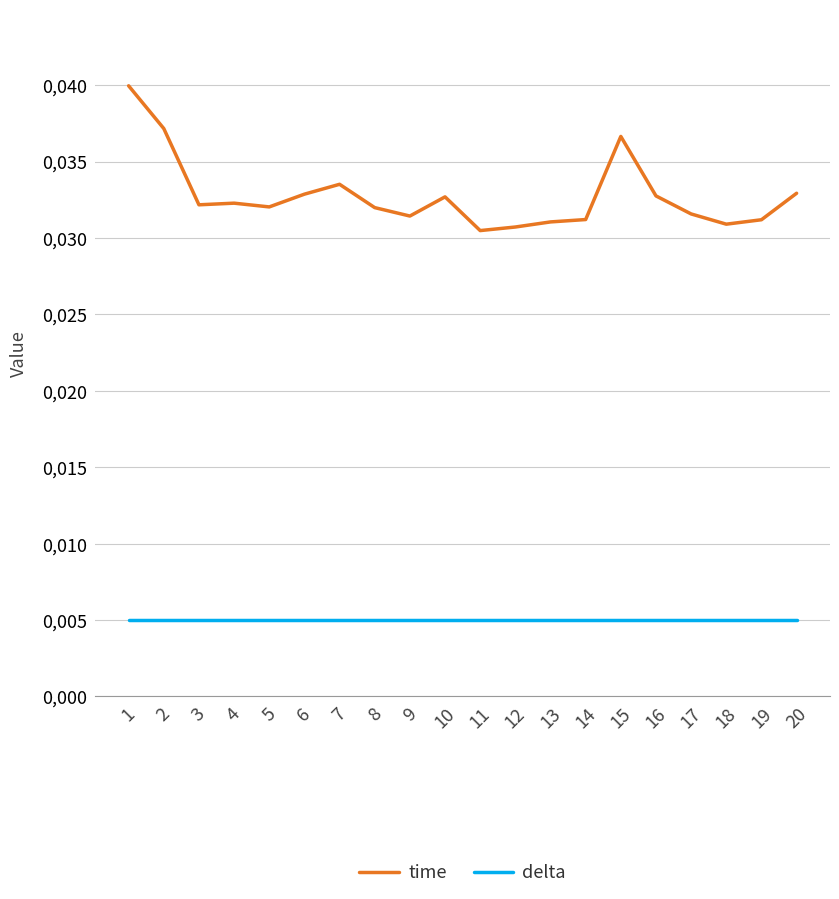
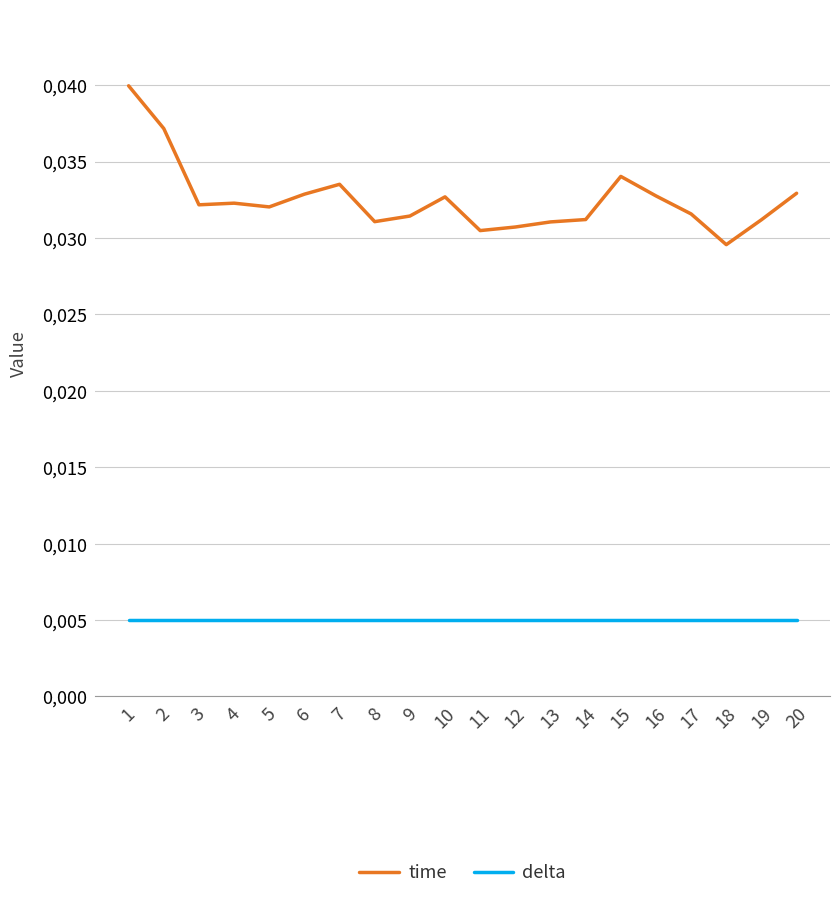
  {
    "time": {
      "1": 40.0,
      "2": 37.2,
      "3": 32.2,
      "4": 32.3,
      "5": 32.0,
      "6": 32.9,
      "7": 33.5,
-     "8": 32.0,
+     "8": 31.1,
      "9": 31.4,
      "10": 32.7,
      "11": 30.5,
      "12": 30.7,
      "13": 31.0,
      "14": 31.2,
-     "15": 36.6,
+     "15": 34.0,
      "16": 32.7,
      "17": 31.6,
-     "18": 30.9,
+     "18": 29.6,
      "19": 31.2,
      "20": 32.9
    },
    "delta": {
      "1": 5.0,
      "2": 5.0,
      "3": 5.0,
      "4": 5.0,
      "5": 5.0,
      "6": 5.0,
      "7": 5.0,
      "8": 5.0,
      "9": 5.0,
      "10": 5.0,
      "11": 5.0,
      "12": 5.0,
      "13": 5.0,
      "14": 5.0,
      "15": 5.0,
      "16": 5.0,
      "17": 5.0,
      "18": 5.0,
      "19": 5.0,
      "20": 5.0
    }
  }
